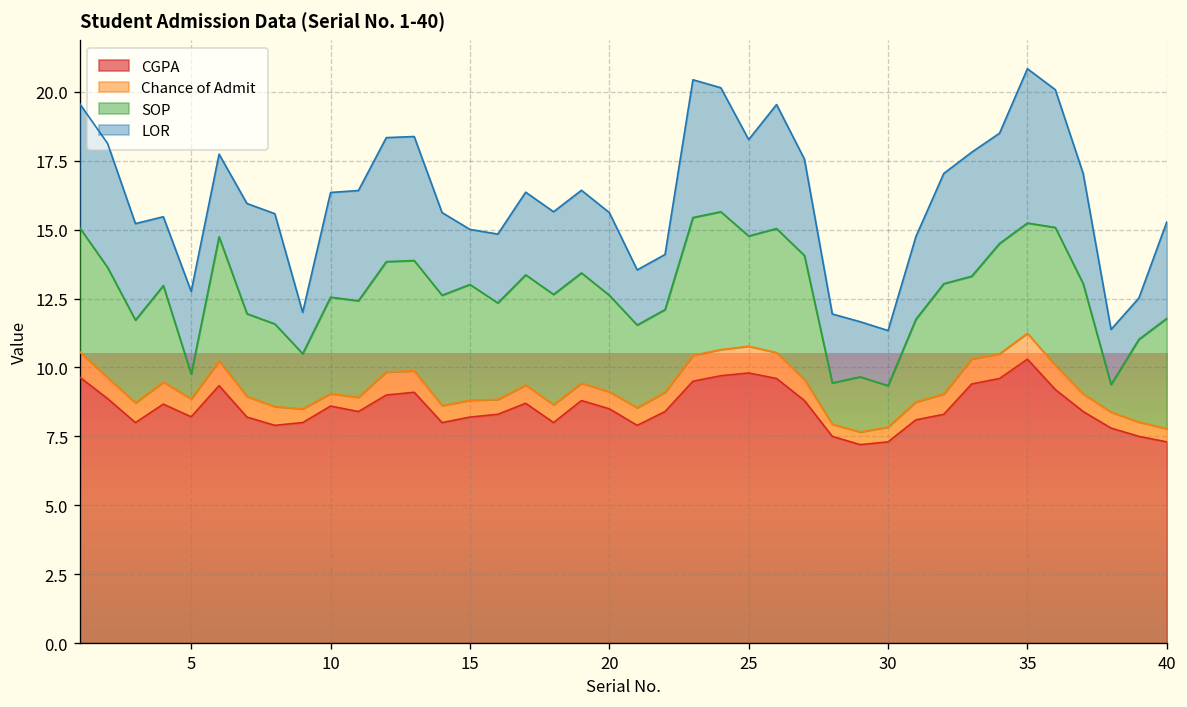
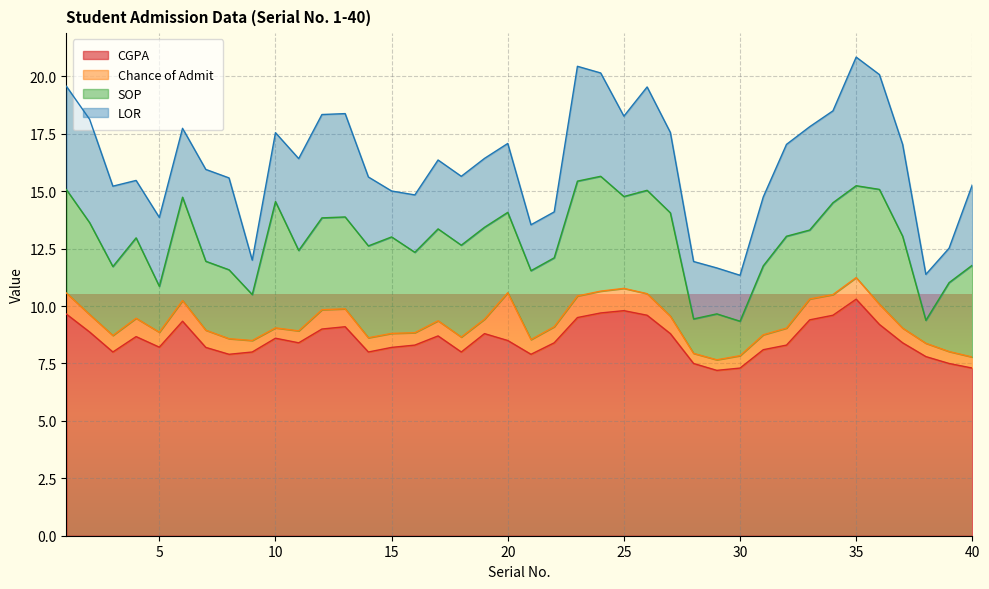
  {
    "CGPA": {
      "5": 8.2,
      "10": 8.6,
      "15": 8.2,
      "20": 8.5,
      "25": 9.8,
      "30": 7.3,
      "35": 10.3,
      "40": 7.3
    },
    "Chance of Admit": {
      "5": 0.7,
      "10": 0.4,
      "15": 0.6,
-     "20": 0.6,
+     "20": 2.1,
      "25": 1.0,
      "30": 0.5,
      "35": 0.9,
      "40": 0.5
    },
    "SOP": {
-     "5": 0.9,
-     "10": 3.5,
+     "5": 2.0,
+     "10": 5.5,
      "15": 4.2,
      "20": 3.5,
      "25": 4.0,
      "30": 1.5,
      "35": 4.0,
      "40": 4.0
    },
    "LOR": {
      "5": 3.0,
-     "10": 3.8,
+     "10": 3.0,
      "15": 2.0,
      "20": 3.0,
      "25": 3.5,
      "30": 2.0,
      "35": 5.6,
      "40": 3.5
    }
  }
